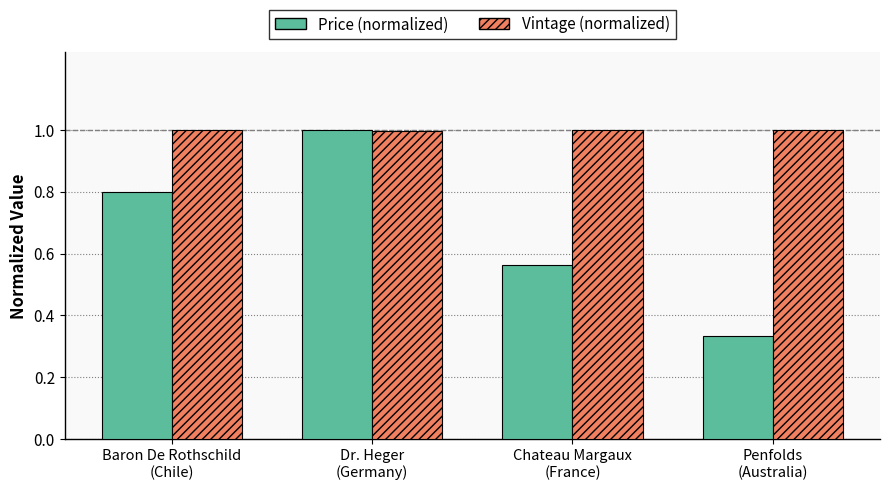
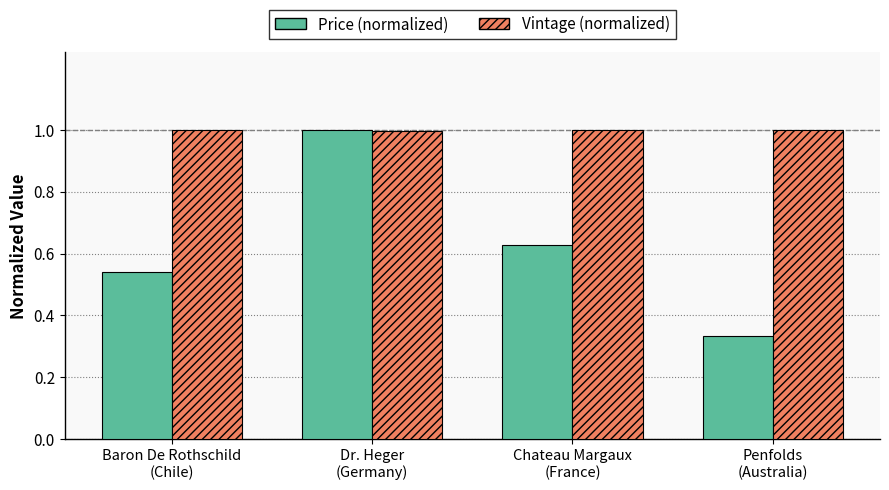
  {
    "Price (normalized)": {
-     "Baron De Rothschild (Chile)": 0.80,
+     "Baron De Rothschild (Chile)": 0.54,
      "Dr. Heger (Germany)": 1.00,
-     "Chateau Margaux (France)": 0.56,
+     "Chateau Margaux (France)": 0.63,
      "Penfolds (Australia)": 0.33
    },
    "Vintage (normalized)": {
      "Baron De Rothschild (Chile)": 1.00,
      "Dr. Heger (Germany)": 1.00,
      "Chateau Margaux (France)": 1.00,
      "Penfolds (Australia)": 1.00
    }
  }
